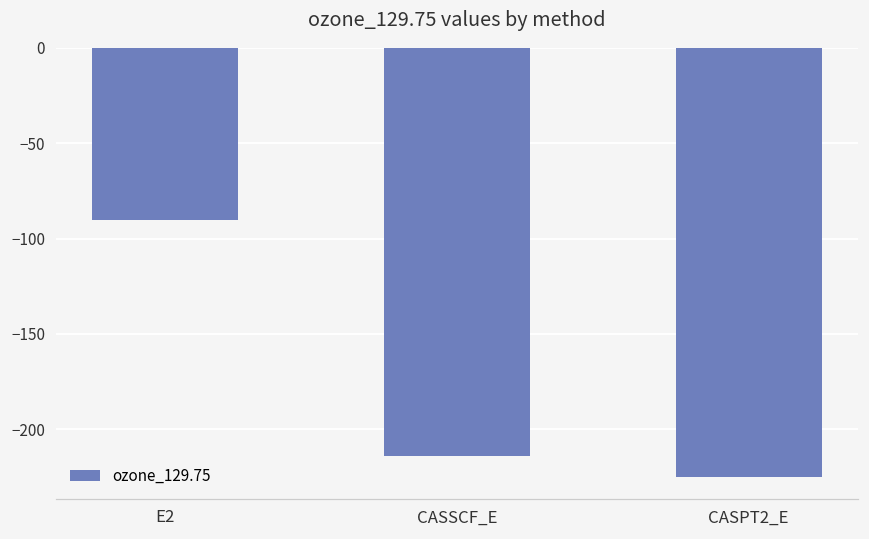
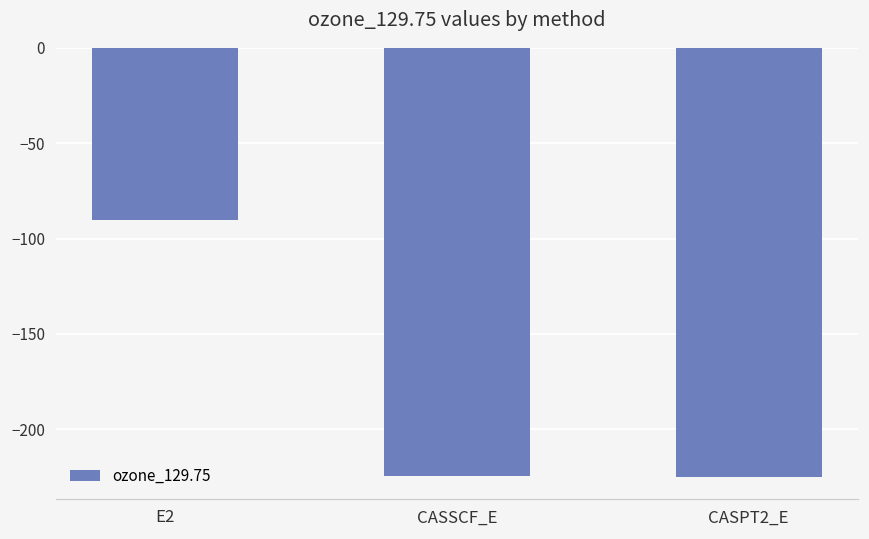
  {
    "E2": -90,
-   "CASSCF_E": -214,
+   "CASSCF_E": -225,
    "CASPT2_E": -225
  }
